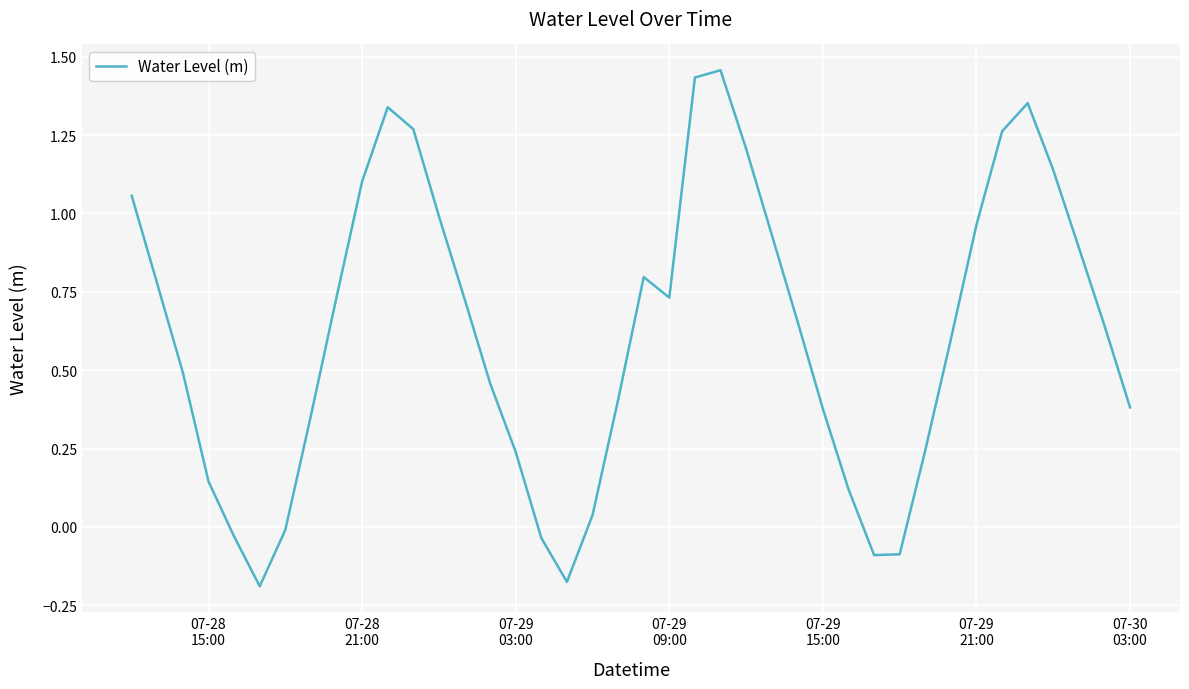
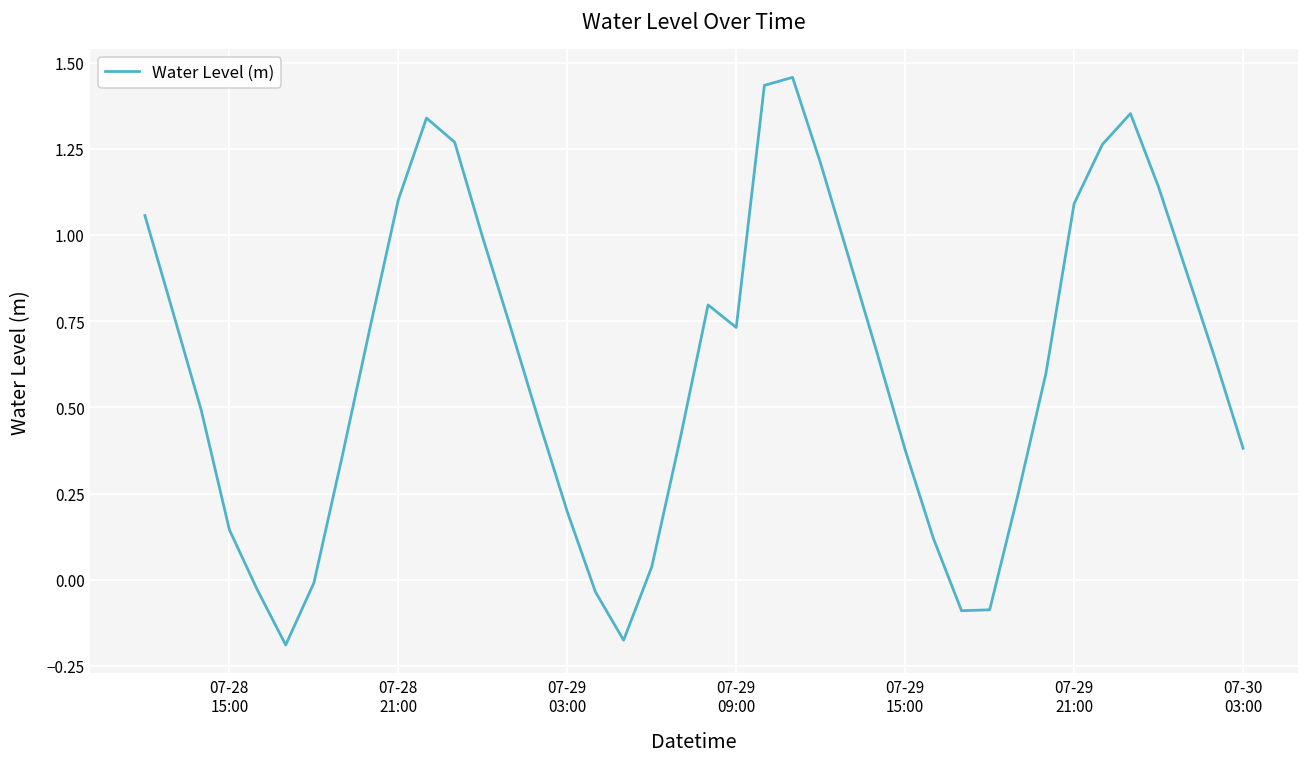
  {
    "07-28 15:00": 0.14,
    "07-28 21:00": 1.10,
-   "07-29 03:00": 0.24,
+   "07-29 03:00": 0.20,
    "07-29 09:00": 0.73,
    "07-29 15:00": 0.38,
-   "07-29 21:00": 0.96,
+   "07-29 21:00": 1.09,
    "07-30 03:00": 0.38
  }
